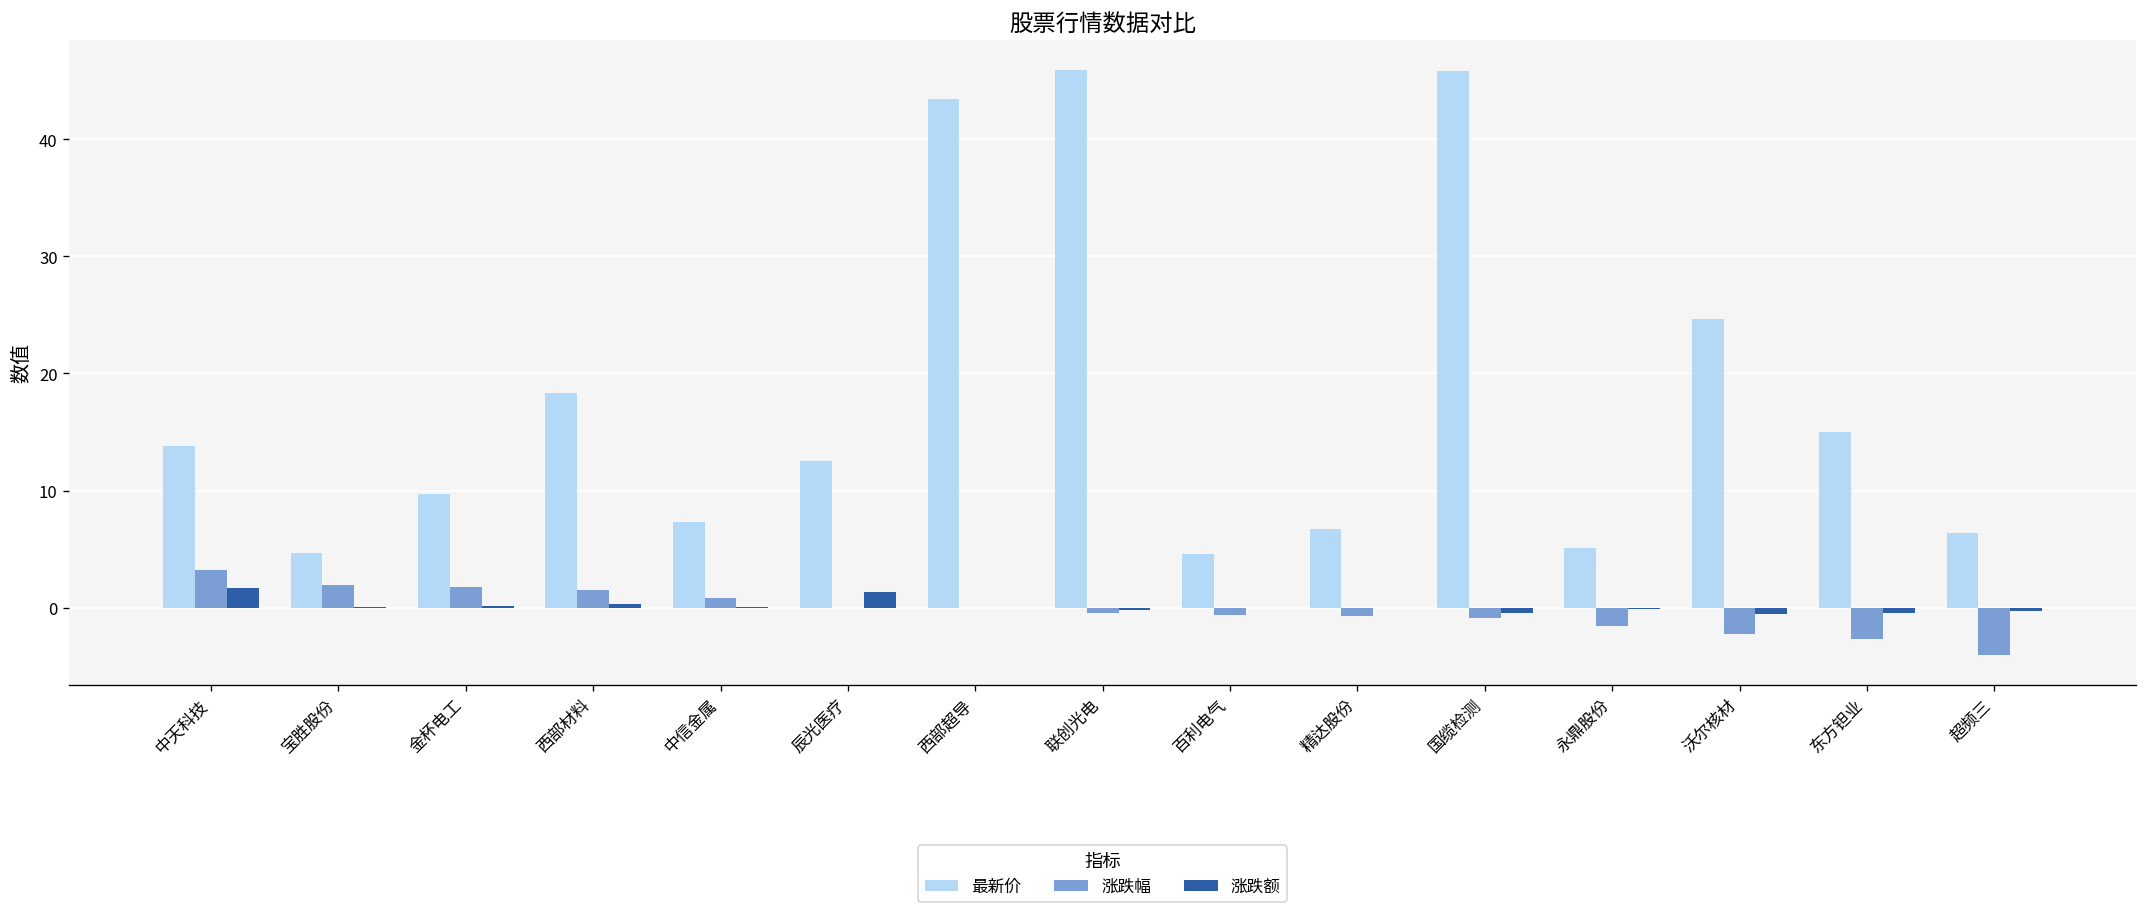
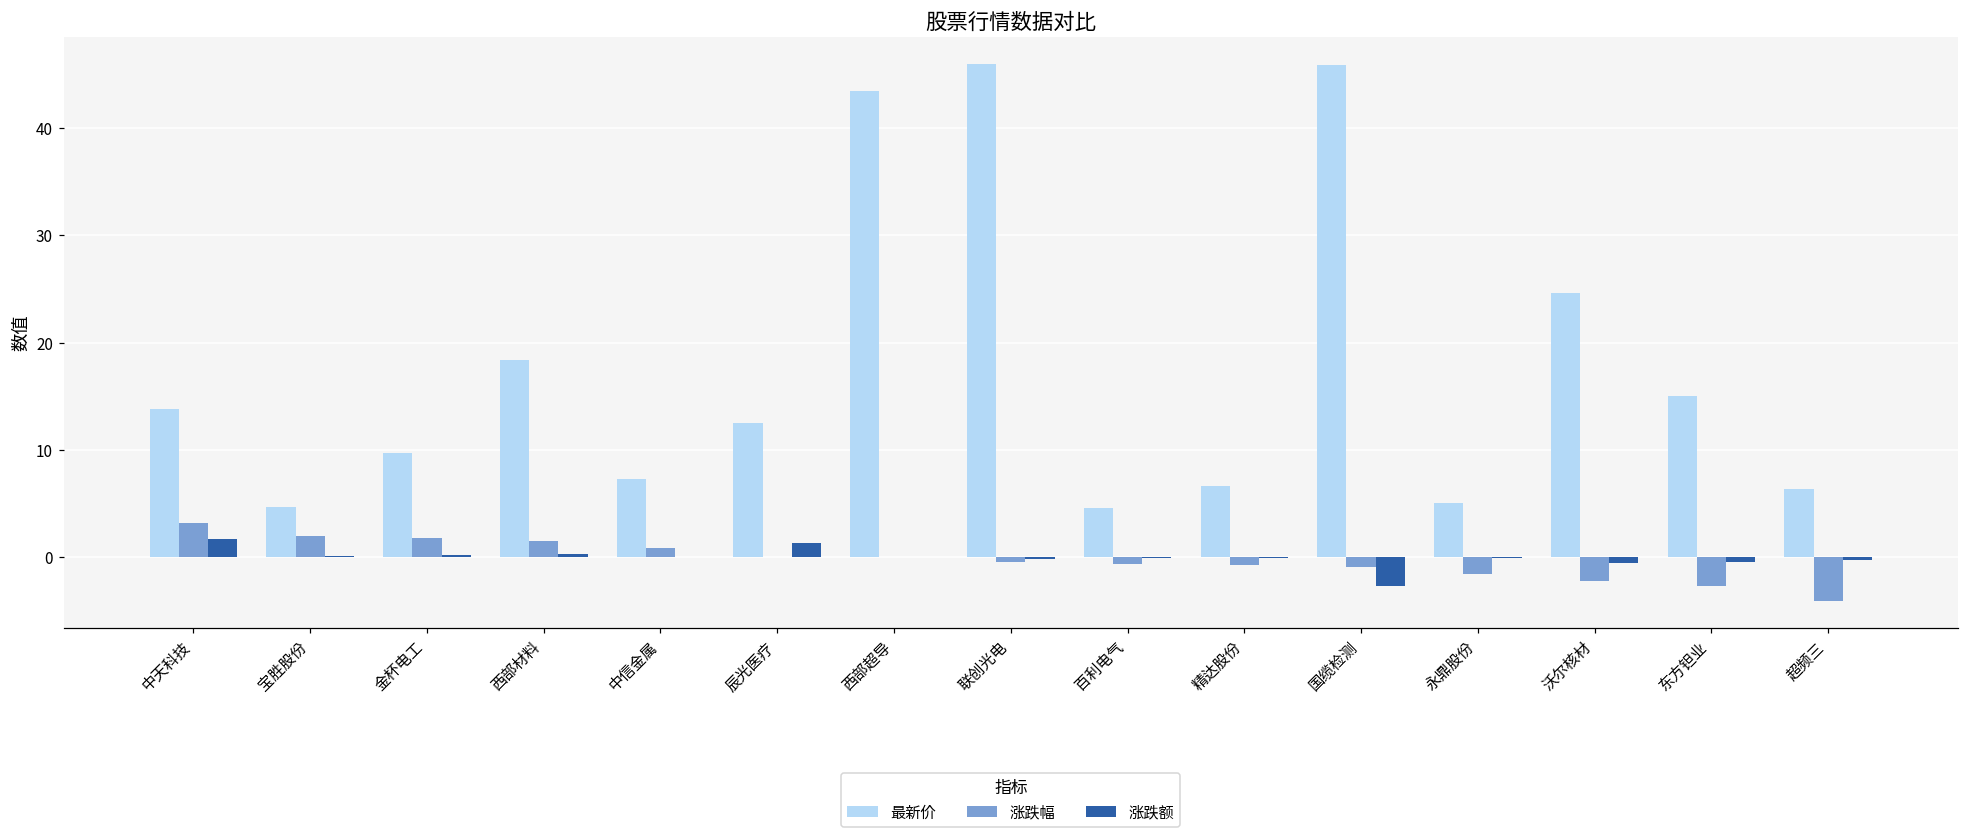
  {
    "最新价": {
      "中天科技": 14,
      "宝胜股份": 5,
      "金杯电工": 10,
      "西部材料": 18,
      "中信金属": 7,
      "辰光医疗": 13,
      "西部超导": 43,
      "联创光电": 46,
      "百利电气": 5,
      "精达股份": 7,
      "国缆检测": 46,
      "永鼎股份": 5,
      "沃尔核材": 25,
      "东方钽业": 15,
      "超频三": 6
    },
    "涨跌幅": {
      "中天科技": 3,
      "宝胜股份": 2,
      "金杯电工": 2,
      "西部材料": 2,
      "中信金属": 1,
      "辰光医疗": 0,
      "联创光电": 0,
      "百利电气": -1,
      "精达股份": -1,
      "国缆检测": -1,
      "永鼎股份": -2,
      "沃尔核材": -2,
      "东方钽业": -3,
      "超频三": -4
    },
    "涨跌额": {
      "中天科技": 2,
      "西部材料": 0,
      "辰光医疗": 1,
-     "国缆检测": 0,
+     "国缆检测": -3,
      "沃尔核材": -1,
      "东方钽业": 0,
      "超频三": 0
    }
  }
